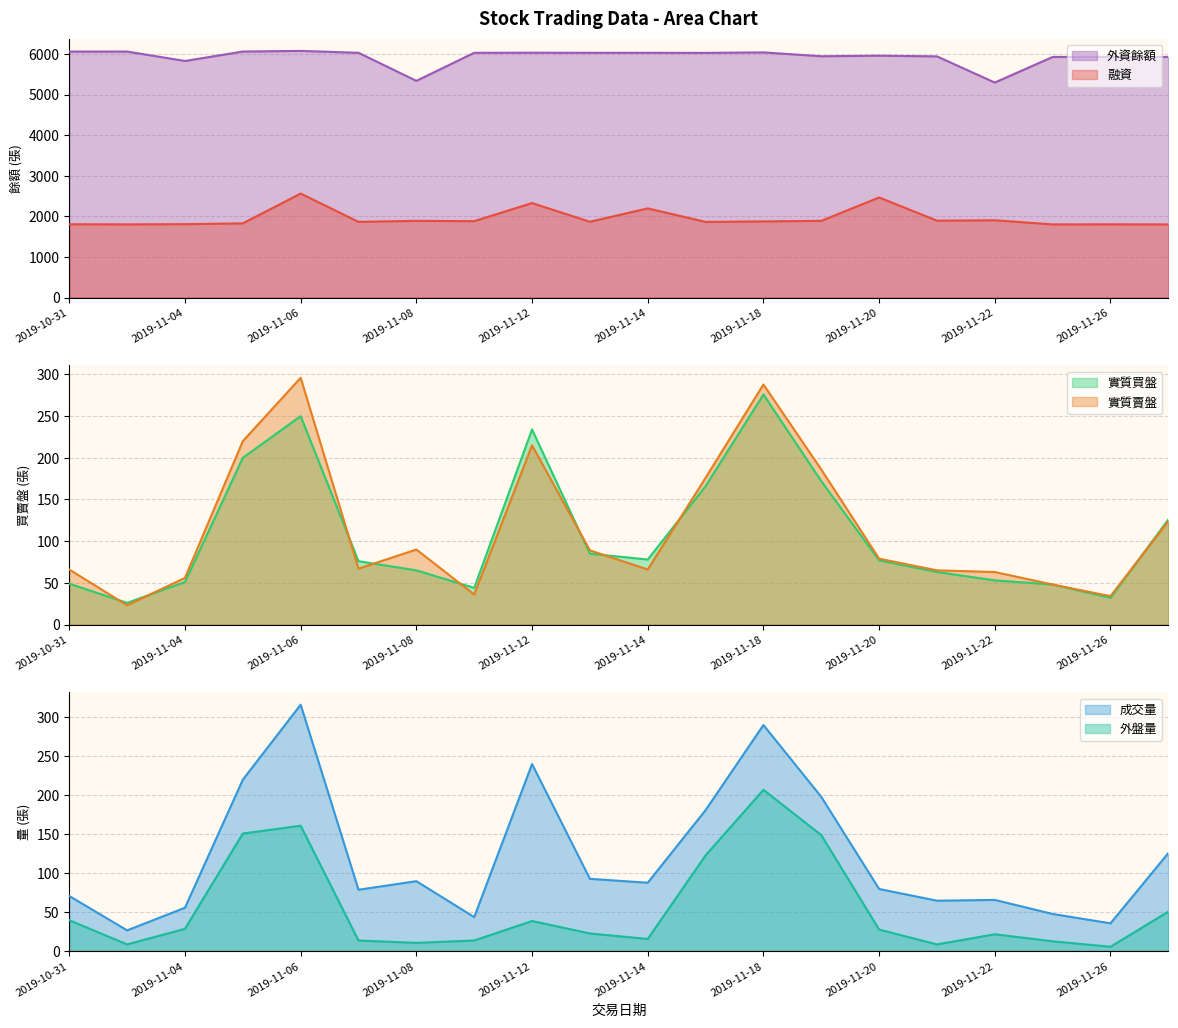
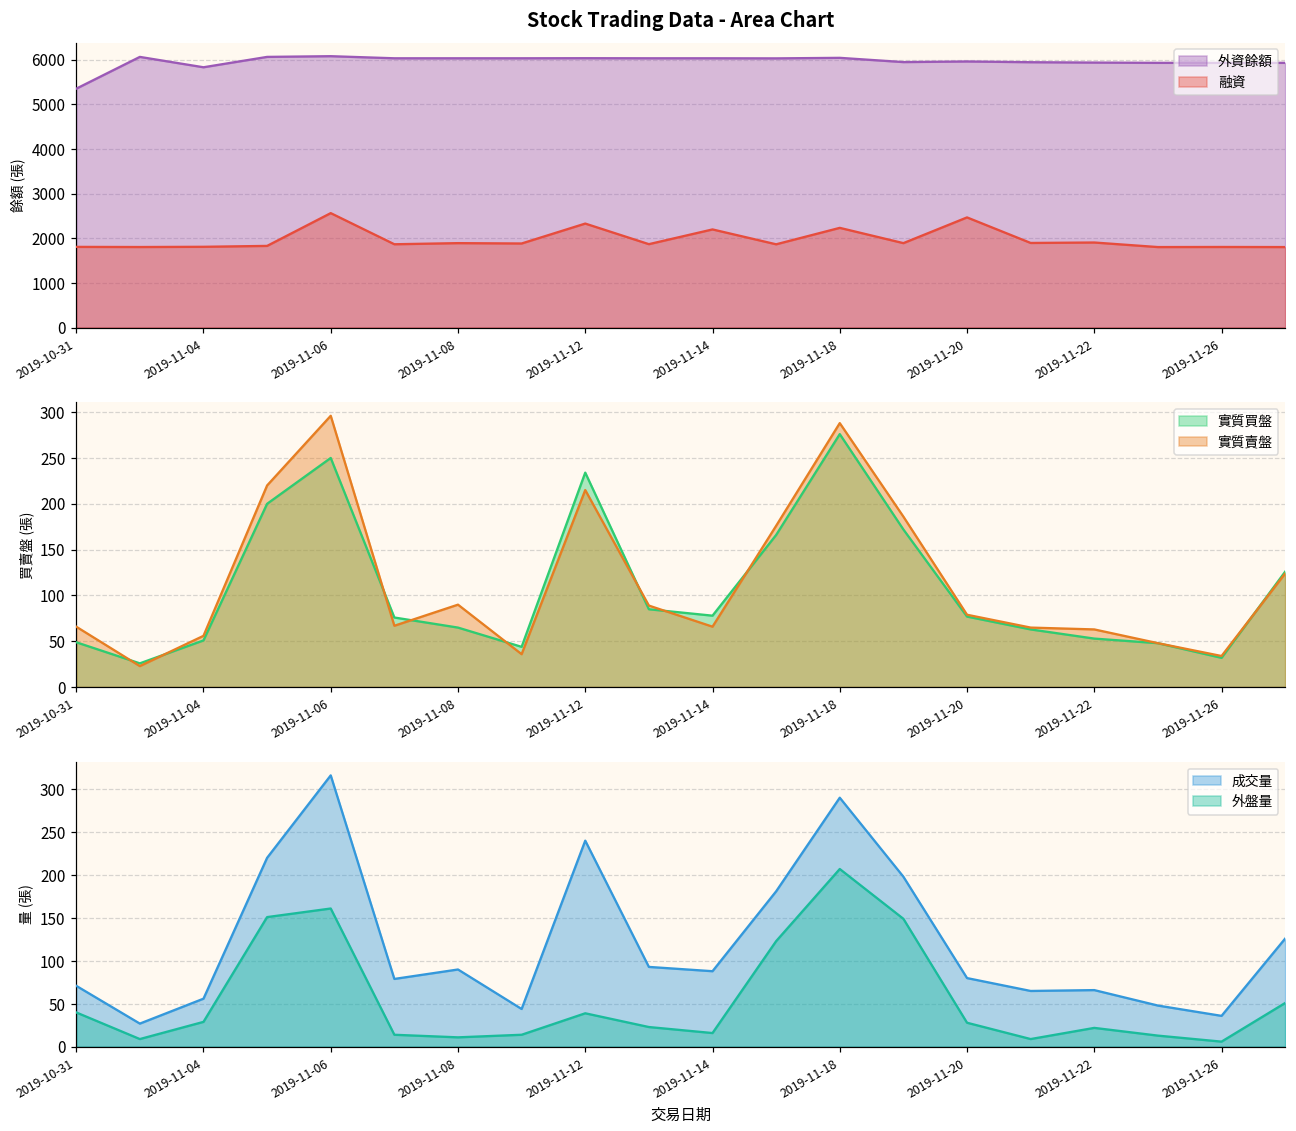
  {
    "Stock Trading Data - Area Chart": {
      "外資餘額": {
-       "2019-10-31": 6100,
+       "2019-10-31": 5300,
        "2019-11-04": 5800,
        "2019-11-06": 6100,
-       "2019-11-08": 5300,
+       "2019-11-08": 6000,
        "2019-11-12": 6000,
        "2019-11-14": 6000,
        "2019-11-18": 6000,
        "2019-11-20": 6000,
-       "2019-11-22": 5300
+       "2019-11-22": 5900
      },
      "融資": {
        "2019-10-31": 1800,
        "2019-11-04": 1800,
        "2019-11-06": 2600,
        "2019-11-08": 1900,
        "2019-11-12": 2300,
        "2019-11-14": 2200,
-       "2019-11-18": 1900,
+       "2019-11-18": 2200,
        "2019-11-20": 2500,
        "2019-11-22": 1900,
        "2019-11-26": 1800
      }
    }
  }
